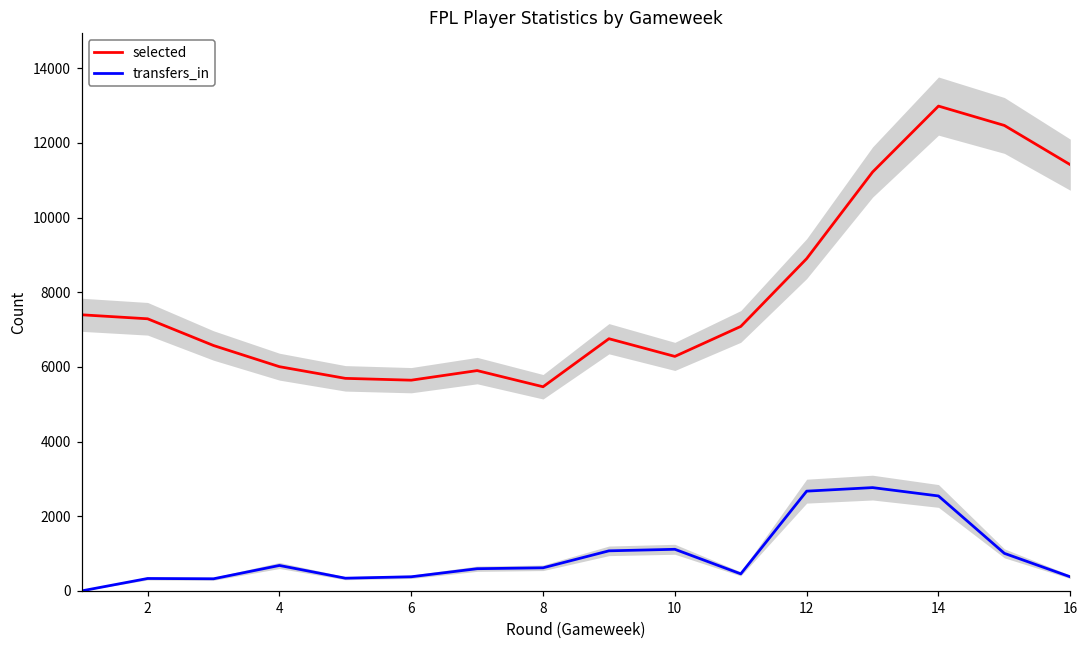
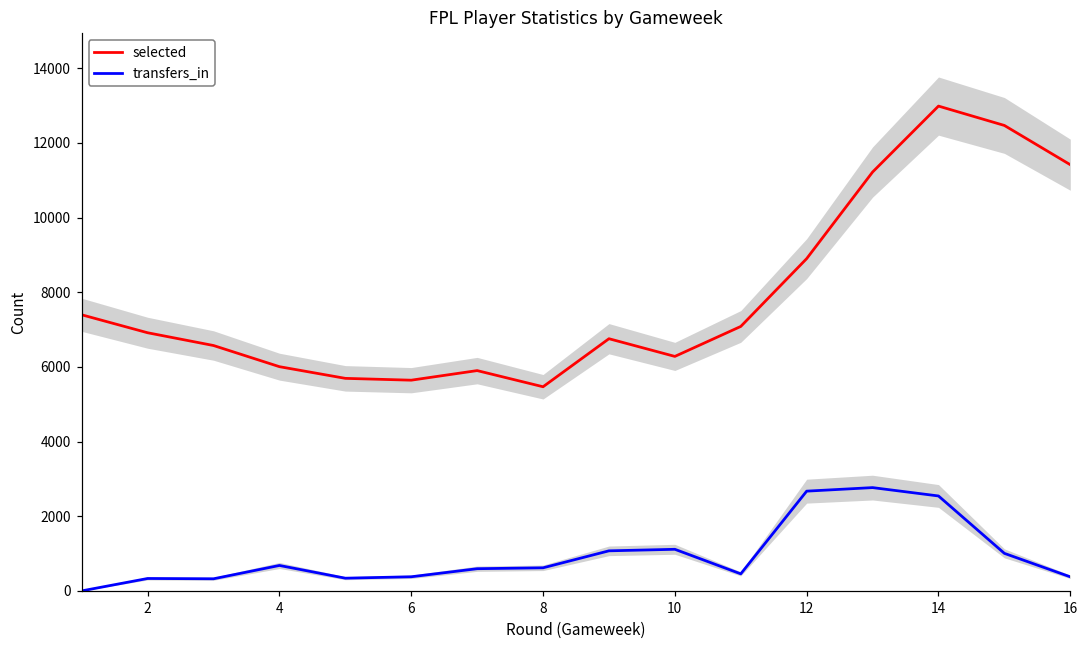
  {
    "selected": {
-     "2": 7300,
+     "2": 6900,
      "4": 6000,
      "6": 5600,
      "8": 5500,
      "10": 6300,
      "12": 8900,
      "14": 13000,
      "16": 11400
    },
    "transfers_in": {
      "4": 700,
      "10": 1100,
      "12": 2700,
      "14": 2500
    }
  }
